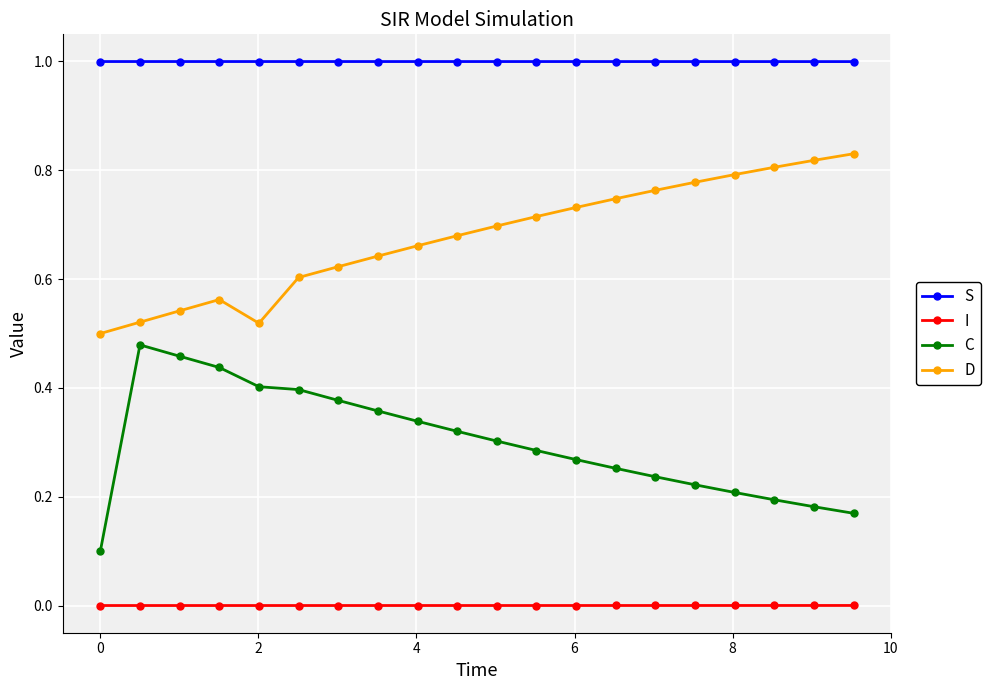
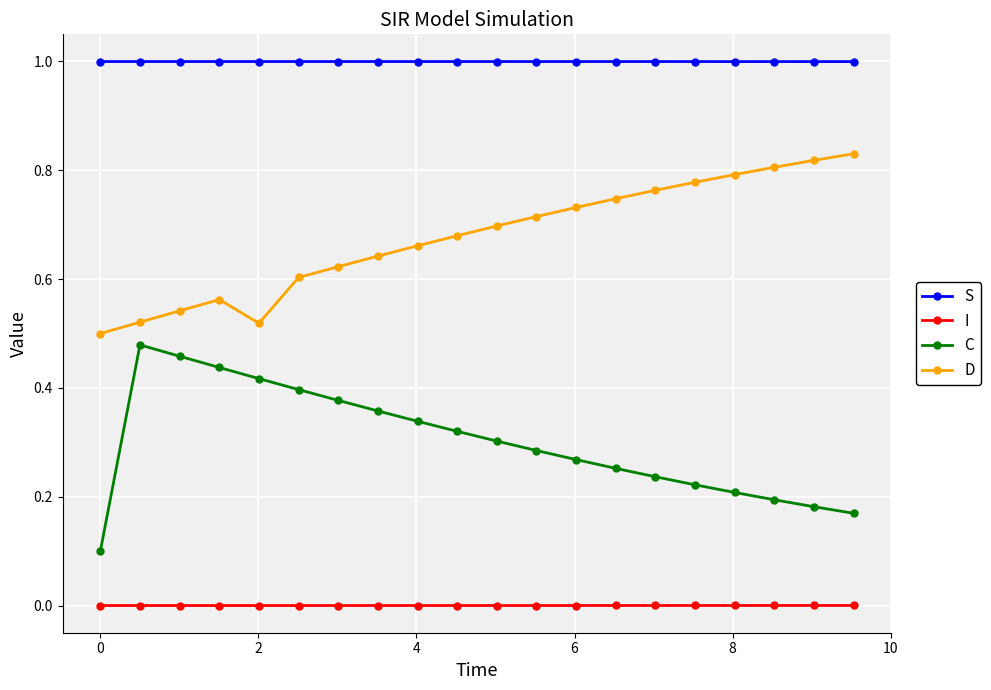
  {
    "S": {
      "0": 1.00,
      "2": 1.00
    },
    "I": {
      "0": 0.00,
      "2": 0.00
    },
    "C": {
      "0": 0.10,
-     "2": 0.40
+     "2": 0.42
    },
    "D": {
      "0": 0.50,
      "2": 0.52
    }
  }
